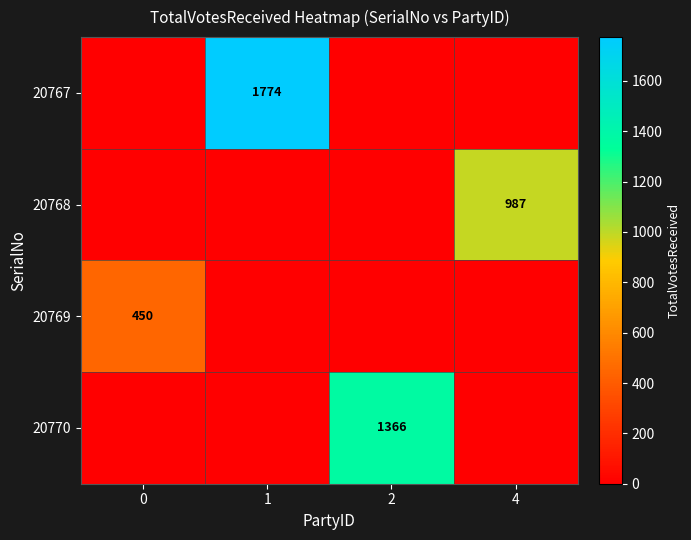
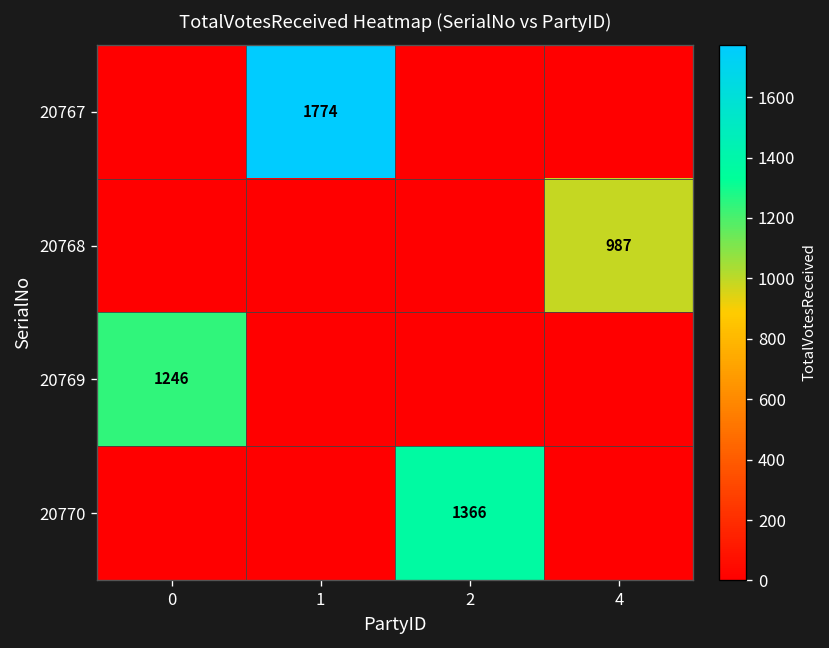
  {
    "20767": {
      "1": 1774
    },
    "20768": {
      "4": 987
    },
    "20769": {
-     "0": 450
+     "0": 1246
    },
    "20770": {
      "2": 1366
    }
  }
